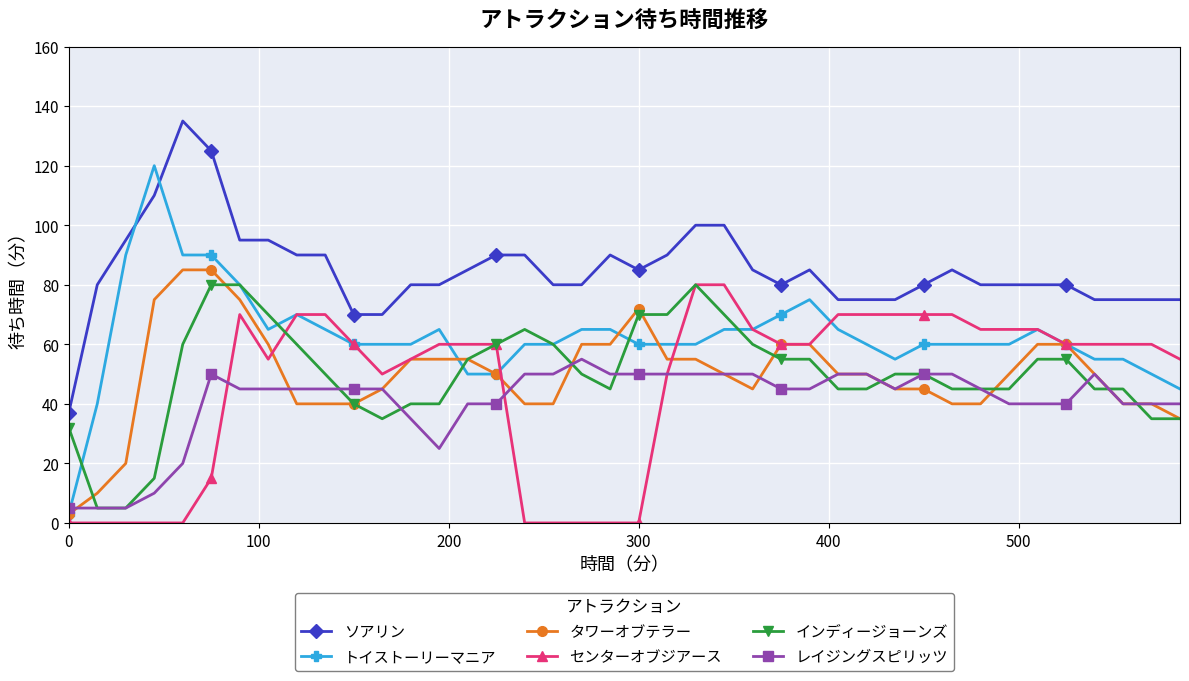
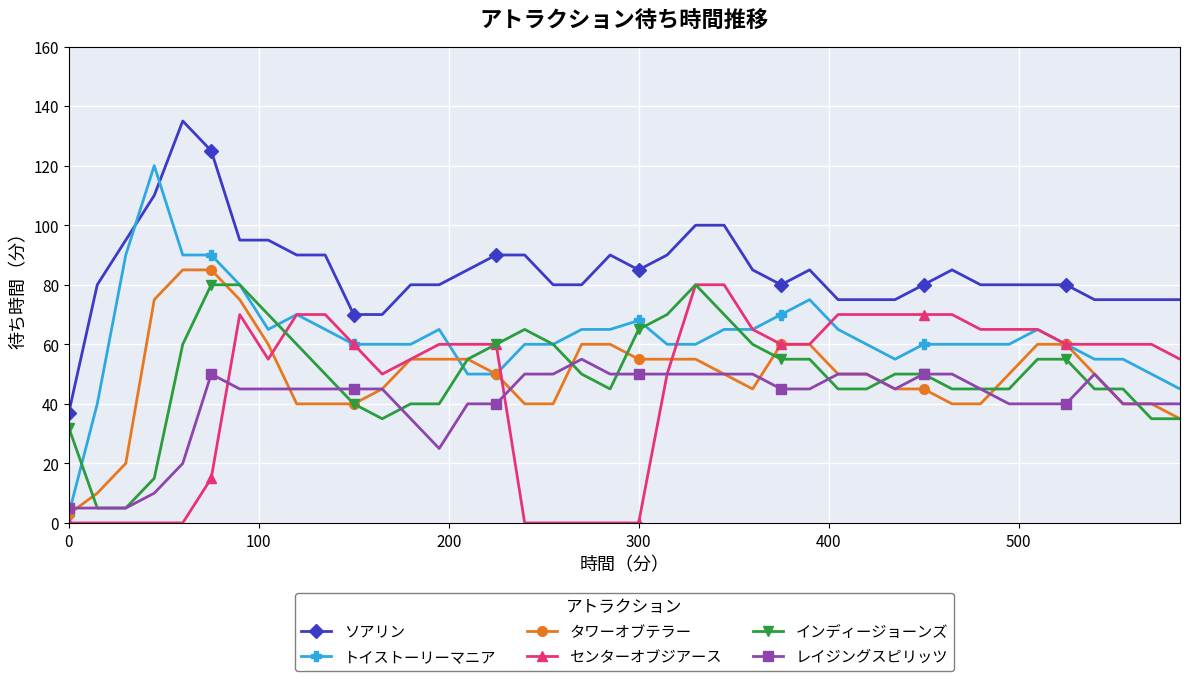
  {
    "ソアリン": {
      "0": 37,
      "300": 85
    },
    "トイストーリーマニア": {
-     "300": 60
+     "300": 68
    },
    "タワーオブテラー": {
-     "300": 72
+     "300": 55
    },
    "センターオブジアース": {
      "0": 0,
      "300": 0
    },
    "インディージョーンズ": {
      "0": 32,
-     "300": 70
+     "300": 65
    },
    "レイジングスピリッツ": {
      "0": 5,
      "300": 50
    }
  }
